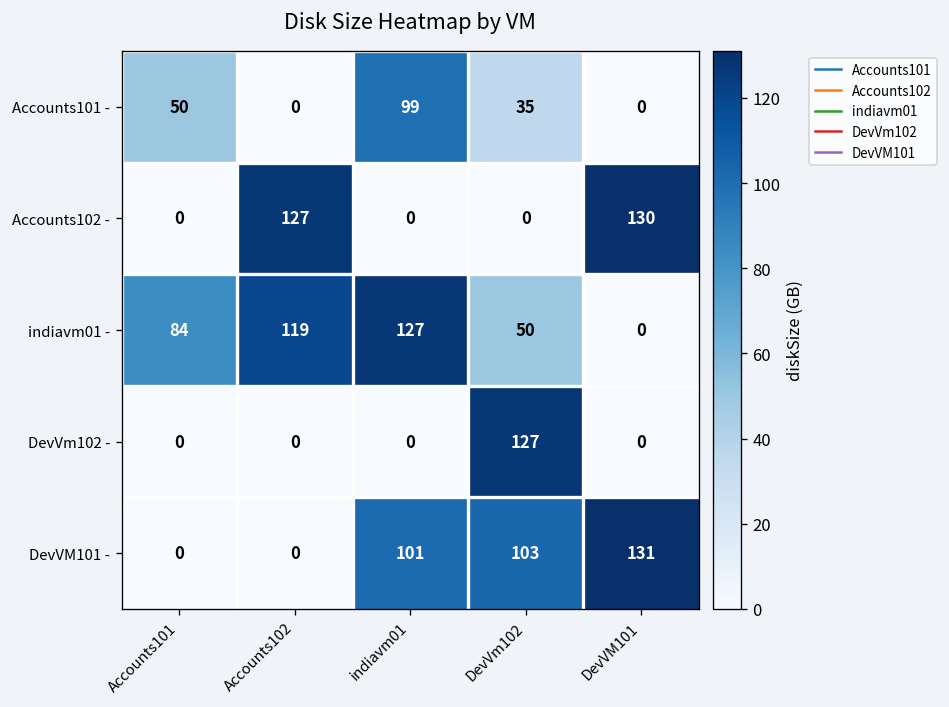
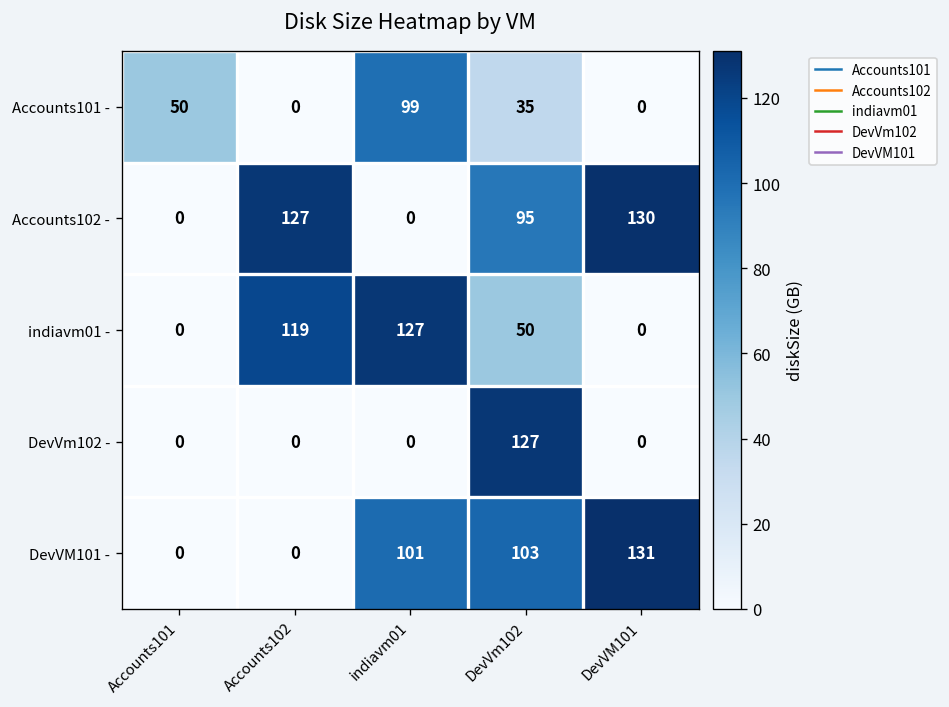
  {
    "Accounts101 -": {
      "Accounts101": 50,
      "Accounts102": 0,
      "indiavm01": 99,
      "DevVm102": 35,
      "DevVM101": 0
    },
    "Accounts102 -": {
      "Accounts101": 0,
      "Accounts102": 127,
      "indiavm01": 0,
-     "DevVm102": 0,
+     "DevVm102": 95,
      "DevVM101": 130
    },
    "indiavm01 -": {
-     "Accounts101": 84,
+     "Accounts101": 0,
      "Accounts102": 119,
      "indiavm01": 127,
      "DevVm102": 50,
      "DevVM101": 0
    },
    "DevVm102 -": {
      "Accounts101": 0,
      "Accounts102": 0,
      "indiavm01": 0,
      "DevVm102": 127,
      "DevVM101": 0
    },
    "DevVM101 -": {
      "Accounts101": 0,
      "Accounts102": 0,
      "indiavm01": 101,
      "DevVm102": 103,
      "DevVM101": 131
    }
  }
